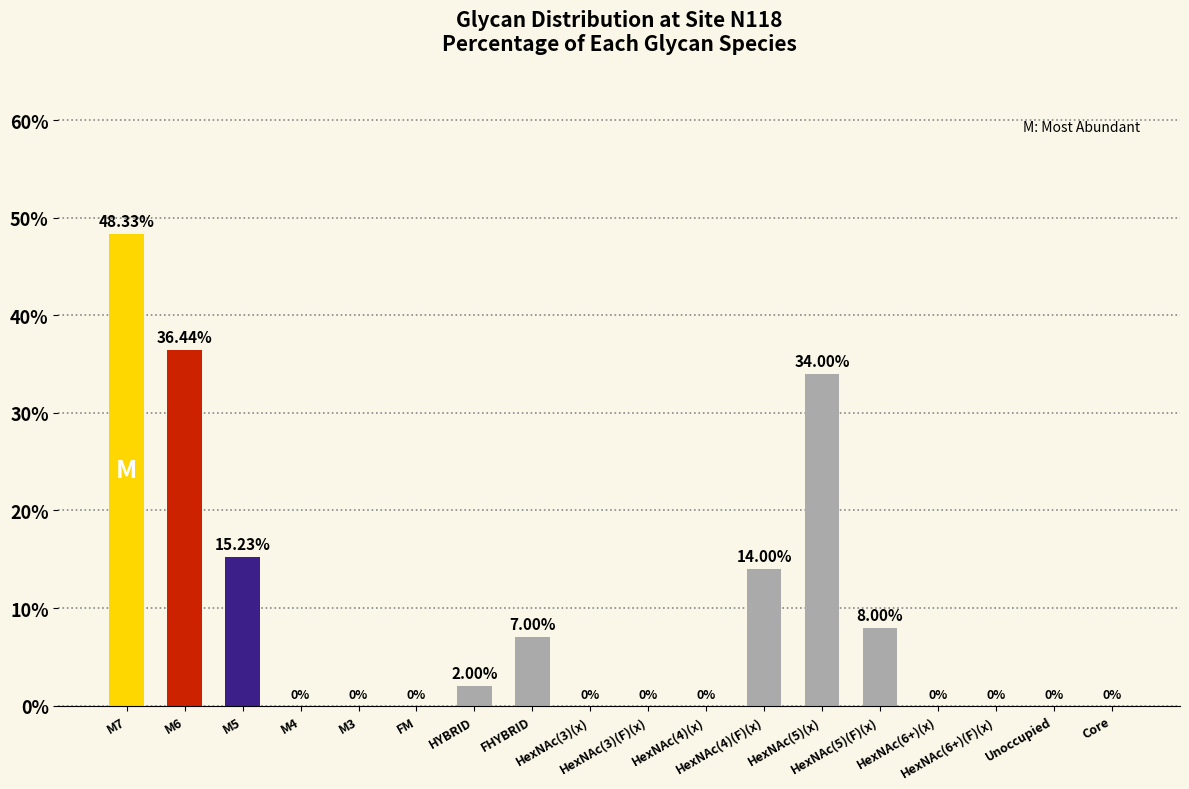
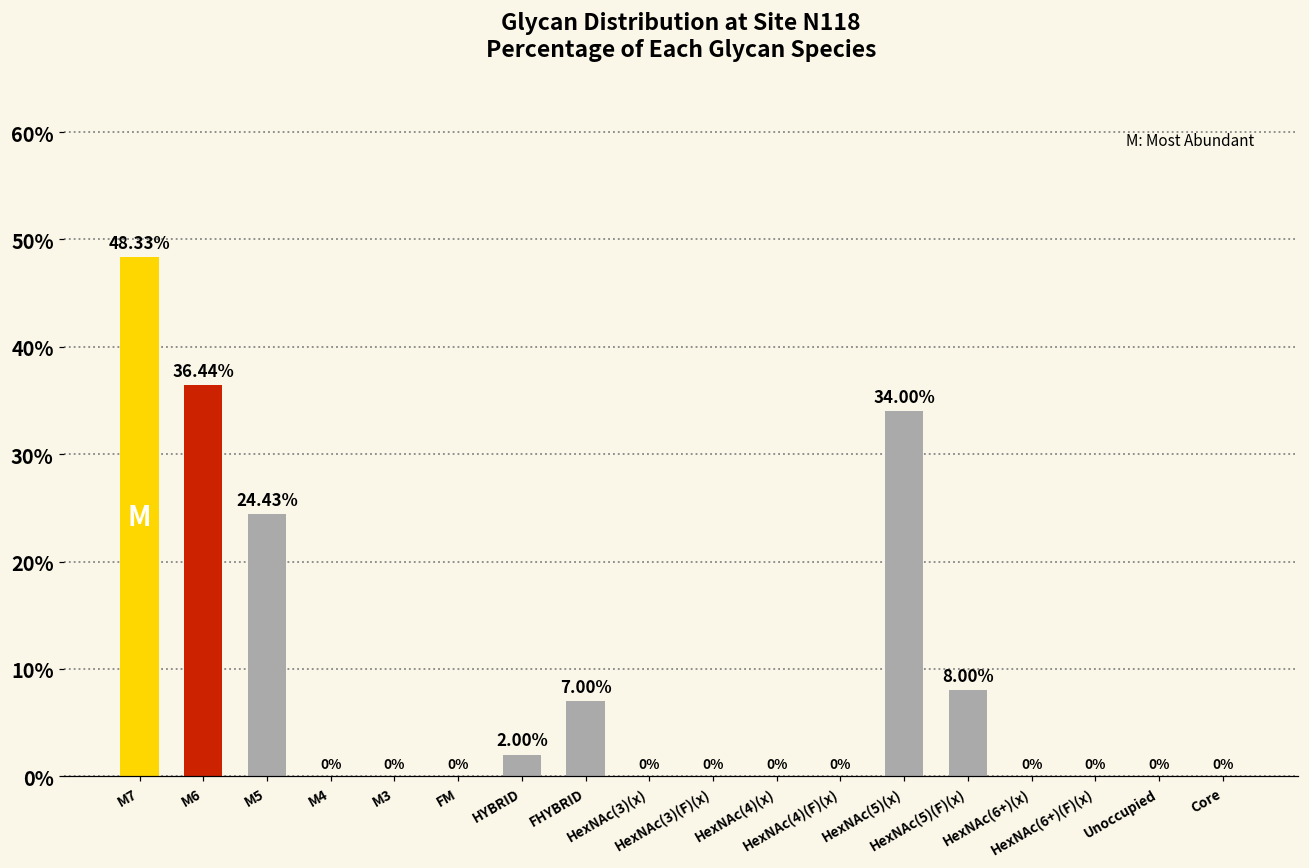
  {
    "M7": "48.33%",
    "M6": "36.44%",
-   "M5": "15.23%",
+   "M5": "24.43%",
    "M4": "0%",
    "M3": "0%",
    "FM": "0%",
    "HYBRID": "2.00%",
    "FHYBRID": "7.00%",
    "HexNAc(3)(x)": "0%",
    "HexNAc(3)(F)(x)": "0%",
    "HexNAc(4)(x)": "0%",
-   "HexNAc(4)(F)(x)": "14.00%",
+   "HexNAc(4)(F)(x)": "0%",
    "HexNAc(5)(x)": "34.00%",
    "HexNAc(5)(F)(x)": "8.00%",
    "HexNAc(6+)(x)": "0%",
    "HexNAc(6+)(F)(x)": "0%",
    "Unoccupied": "0%",
    "Core": "0%"
  }
